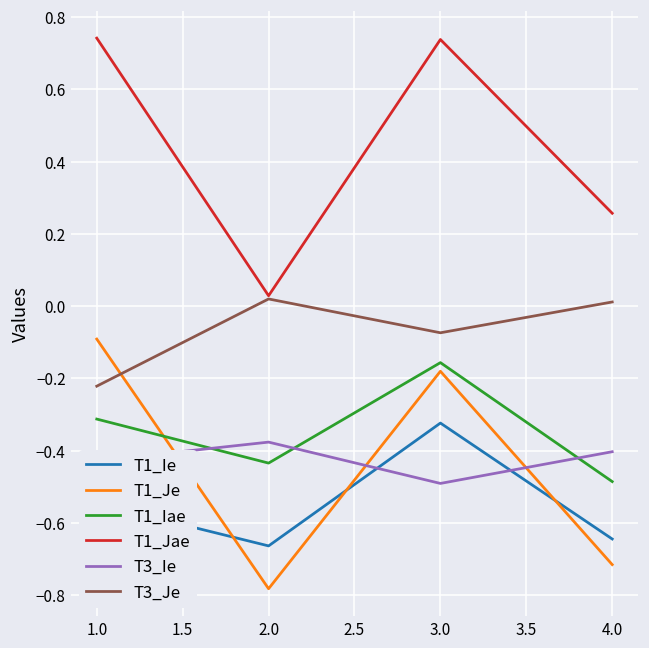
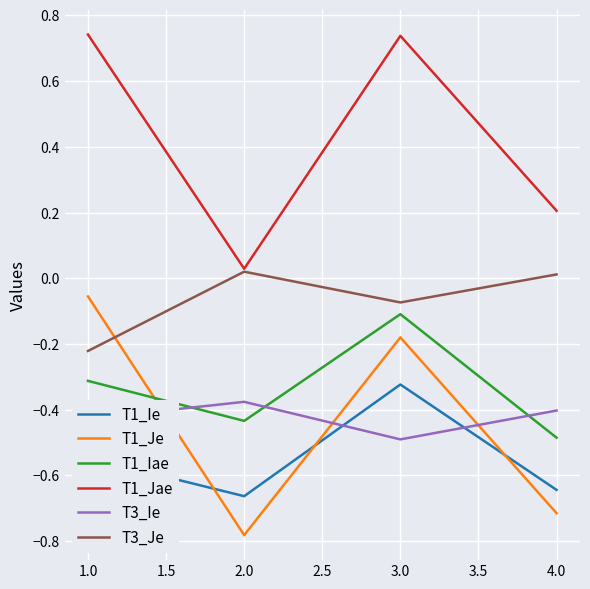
  {
    "T1_Ie": {
      "2.0": -0.66,
      "3.0": -0.32,
      "4.0": -0.64
    },
    "T1_Je": {
-     "1.0": -0.09,
+     "1.0": -0.06,
      "2.0": -0.78,
      "3.0": -0.18,
      "4.0": -0.72
    },
    "T1_Iae": {
      "1.0": -0.31,
      "2.0": -0.43,
-     "3.0": -0.16,
+     "3.0": -0.11,
      "4.0": -0.49
    },
    "T1_Jae": {
      "1.0": 0.74,
      "2.0": 0.03,
      "3.0": 0.74,
-     "4.0": 0.26
+     "4.0": 0.21
    },
    "T3_Ie": {
      "2.0": -0.38,
      "3.0": -0.49,
      "4.0": -0.40
    },
    "T3_Je": {
      "1.0": -0.22,
      "2.0": 0.02,
      "3.0": -0.07,
      "4.0": 0.01
    }
  }
